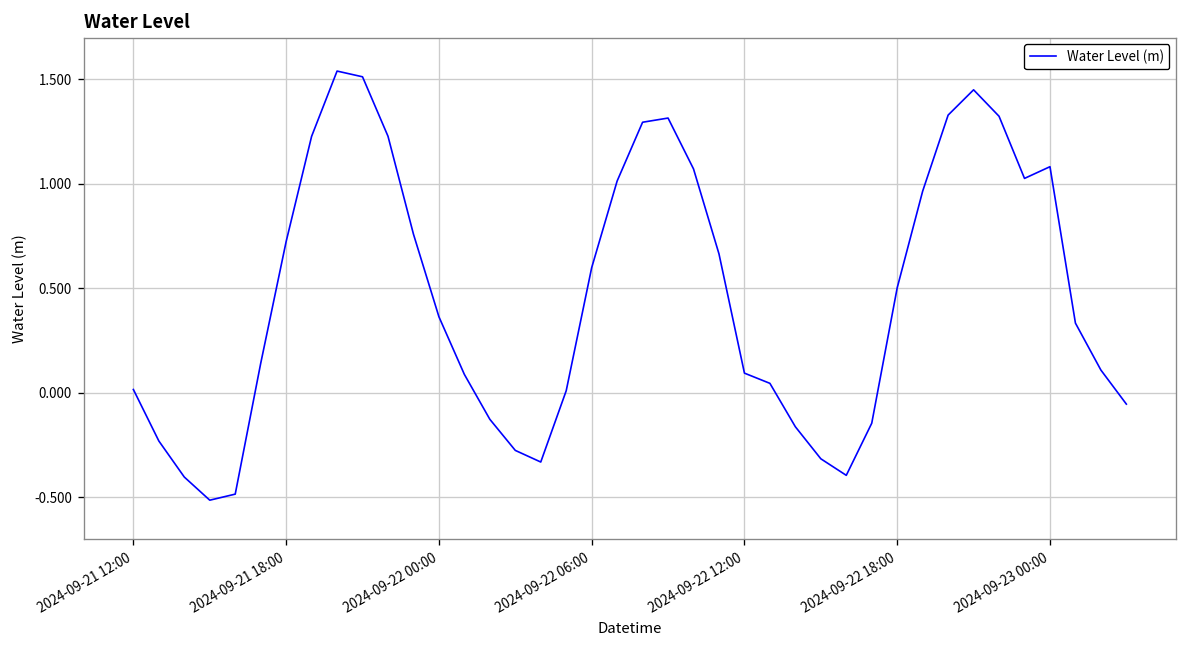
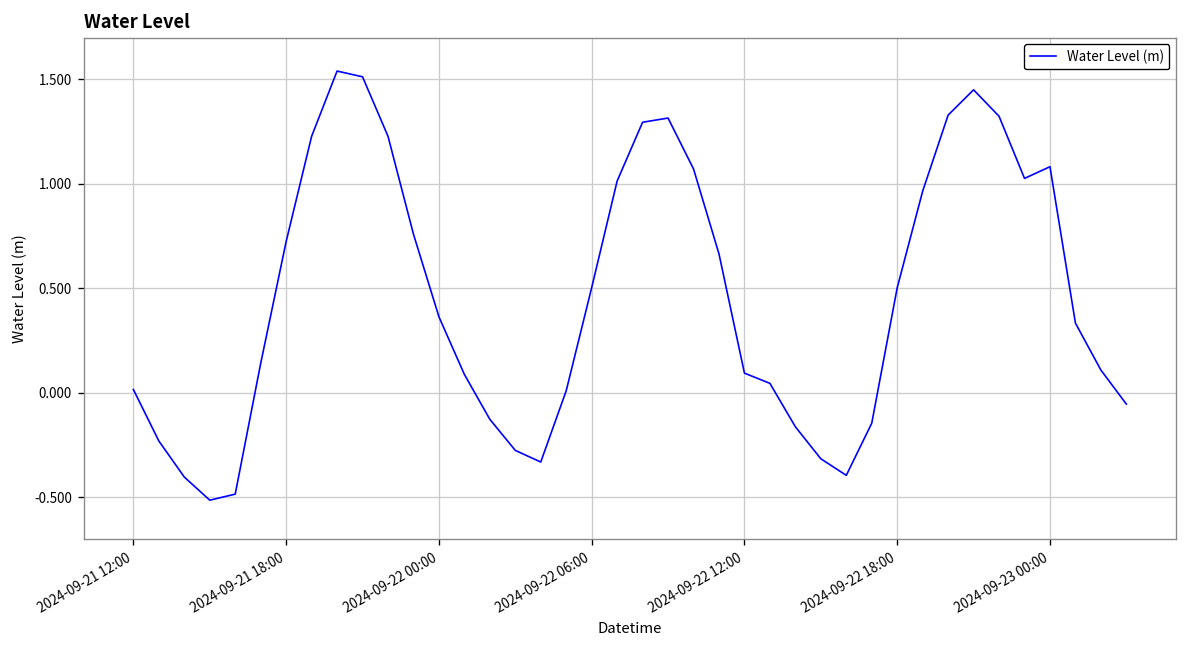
  {
    "2024-09-21 12:00": 0.02,
    "2024-09-21 18:00": 0.72,
    "2024-09-22 00:00": 0.36,
-   "2024-09-22 06:00": 0.60,
+   "2024-09-22 06:00": 0.50,
    "2024-09-22 12:00": 0.09,
    "2024-09-22 18:00": 0.50,
    "2024-09-23 00:00": 1.08
  }
